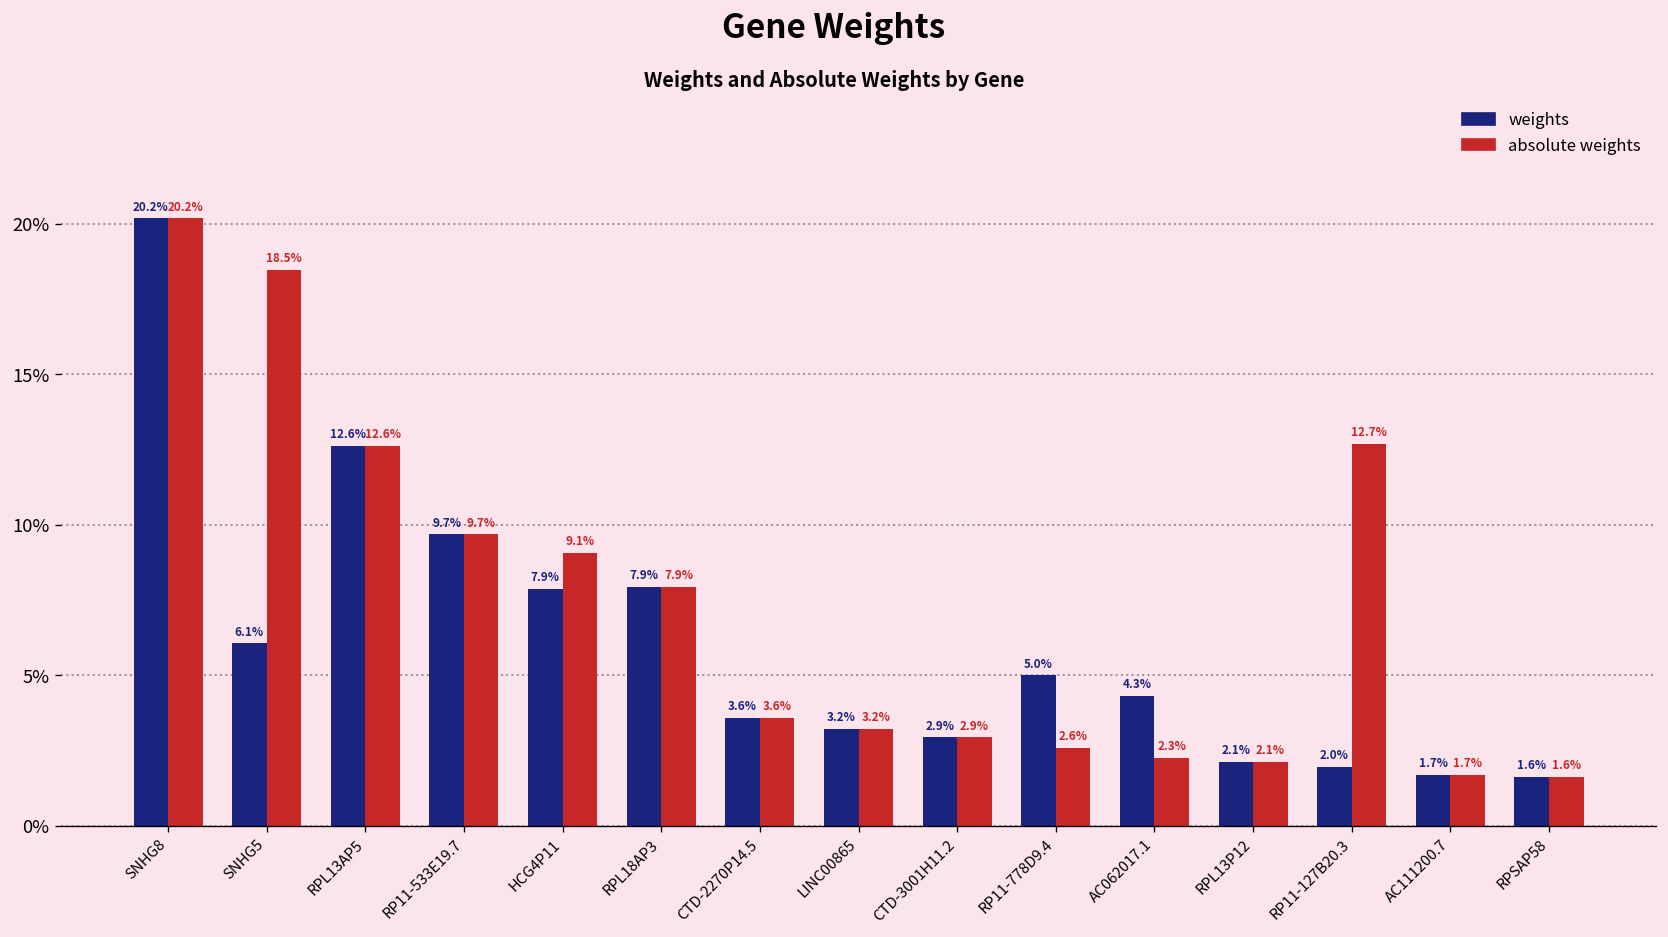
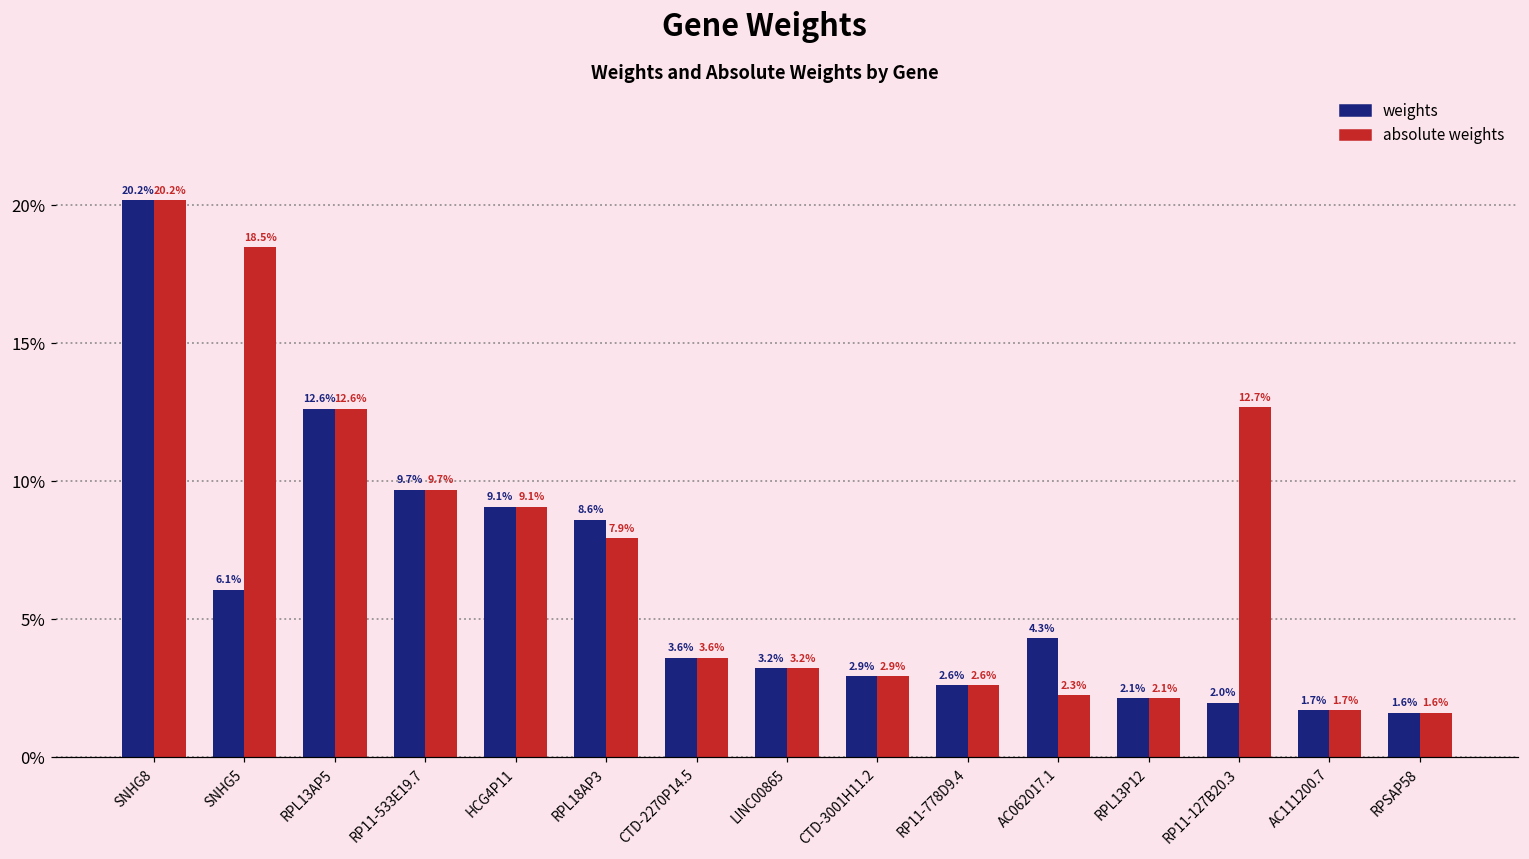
  {
    "weights": {
      "SNHG8": "20.2%",
      "SNHG5": "6.1%",
      "RPL13AP5": "12.6%",
      "RP11-533E19.7": "9.7%",
-     "HCG4P11": "7.9%",
-     "RPL18AP3": "7.9%",
+     "HCG4P11": "9.1%",
+     "RPL18AP3": "8.6%",
      "CTD-2270P14.5": "3.6%",
      "LINC00865": "3.2%",
      "CTD-3001H11.2": "2.9%",
-     "RP11-778D9.4": "5.0%",
+     "RP11-778D9.4": "2.6%",
      "AC062017.1": "4.3%",
      "RPL13P12": "2.1%",
      "RP11-127B20.3": "2.0%",
      "AC111200.7": "1.7%",
      "RPSAP58": "1.6%"
    },
    "absolute weights": {
      "SNHG8": "20.2%",
      "SNHG5": "18.5%",
      "RPL13AP5": "12.6%",
      "RP11-533E19.7": "9.7%",
      "HCG4P11": "9.1%",
      "RPL18AP3": "7.9%",
      "CTD-2270P14.5": "3.6%",
      "LINC00865": "3.2%",
      "CTD-3001H11.2": "2.9%",
      "RP11-778D9.4": "2.6%",
      "AC062017.1": "2.3%",
      "RPL13P12": "2.1%",
      "RP11-127B20.3": "12.7%",
      "AC111200.7": "1.7%",
      "RPSAP58": "1.6%"
    }
  }
